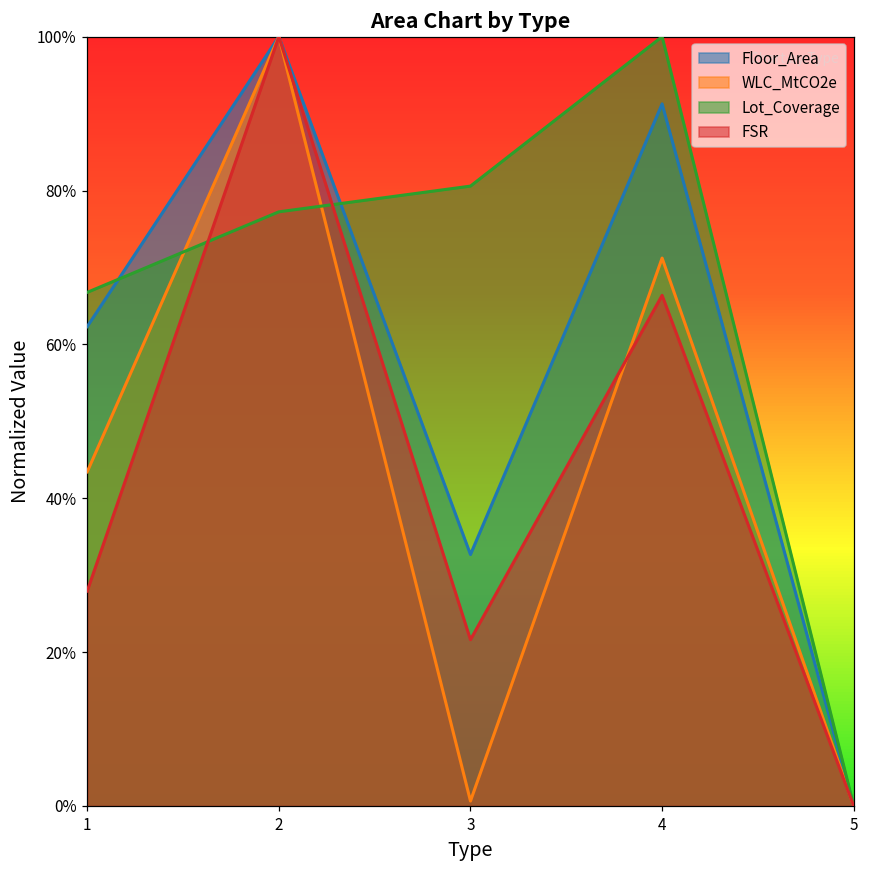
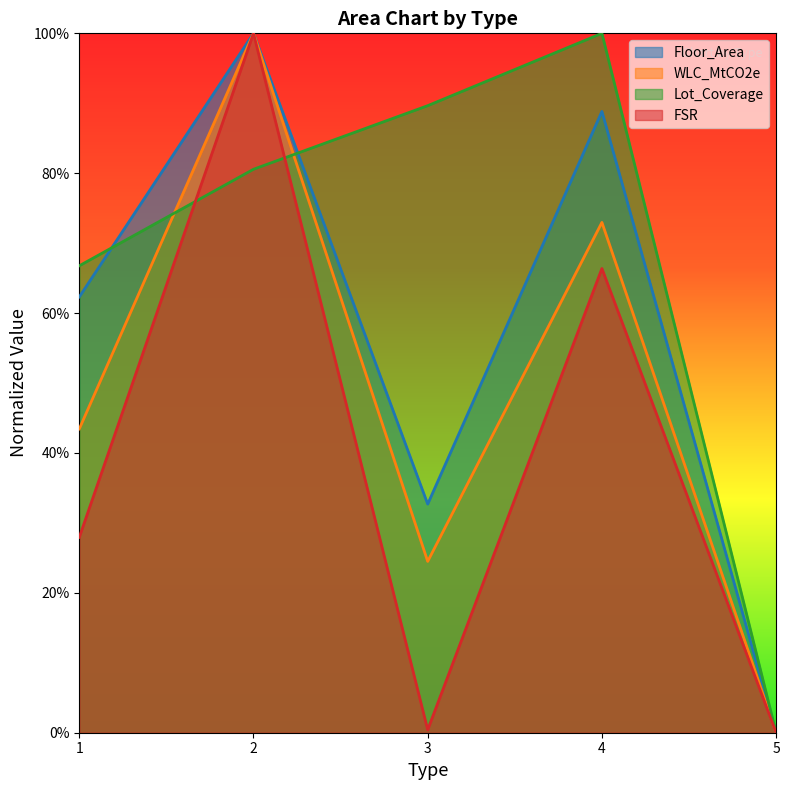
  {
    "Floor_Area": {
      "1": "62%",
      "3": "33%",
-     "4": "91%"
+     "4": "89%"
    },
    "WLC_MtCO2e": {
      "1": "43%",
-     "3": "1%",
-     "4": "71%"
+     "3": "24%",
+     "4": "73%"
    },
    "Lot_Coverage": {
      "1": "67%",
-     "2": "77%",
-     "3": "81%",
+     "2": "81%",
+     "3": "90%",
      "4": "100%"
    },
    "FSR": {
      "1": "28%",
-     "3": "22%",
+     "3": "0%",
      "4": "66%"
    }
  }
